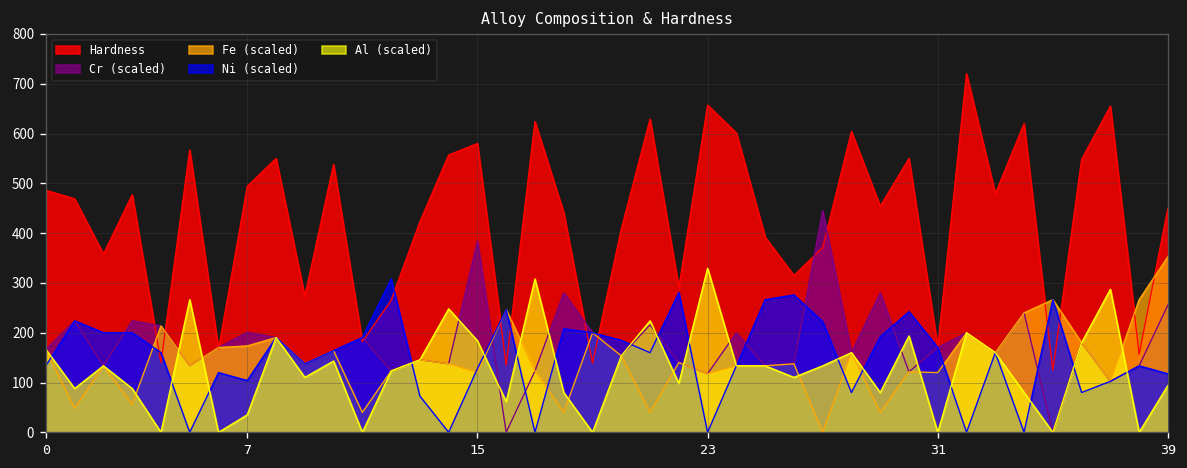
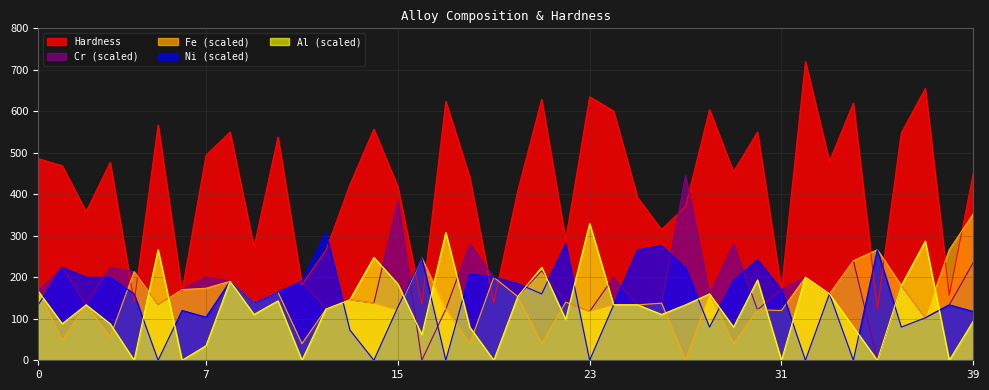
  {
    "Hardness": {
      "0": 490,
      "7": 490,
-     "15": 580,
-     "23": 660,
+     "15": 420,
+     "23": 640,
      "39": 450
    },
    "Cr (scaled)": {
      "7": 200,
      "15": 380,
-     "39": 260
+     "39": 240
    },
    "Fe (scaled)": {
      "7": 170,
      "15": 120,
      "31": 120,
      "39": 350
    },
    "Ni (scaled)": {
      "0": 130,
      "7": 100,
      "15": 130,
      "23": 0,
      "39": 120
    },
    "Al (scaled)": {
      "7": 40,
      "15": 180,
      "23": 330,
      "31": 0,
      "39": 90
    }
  }
